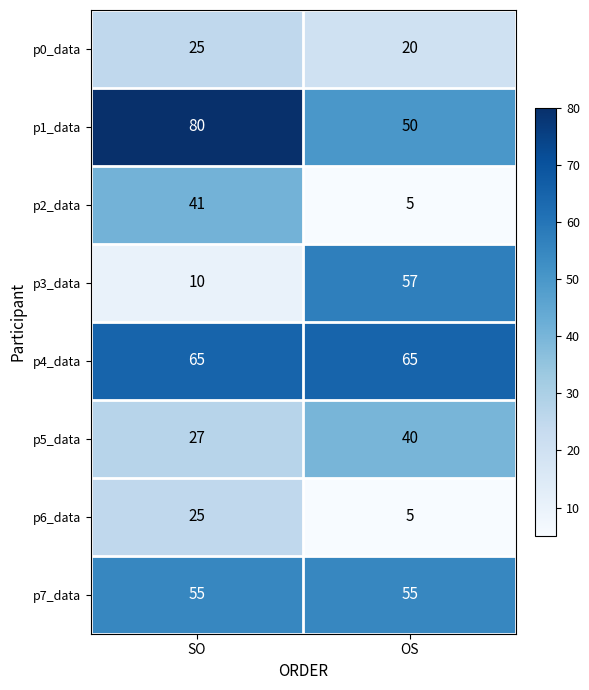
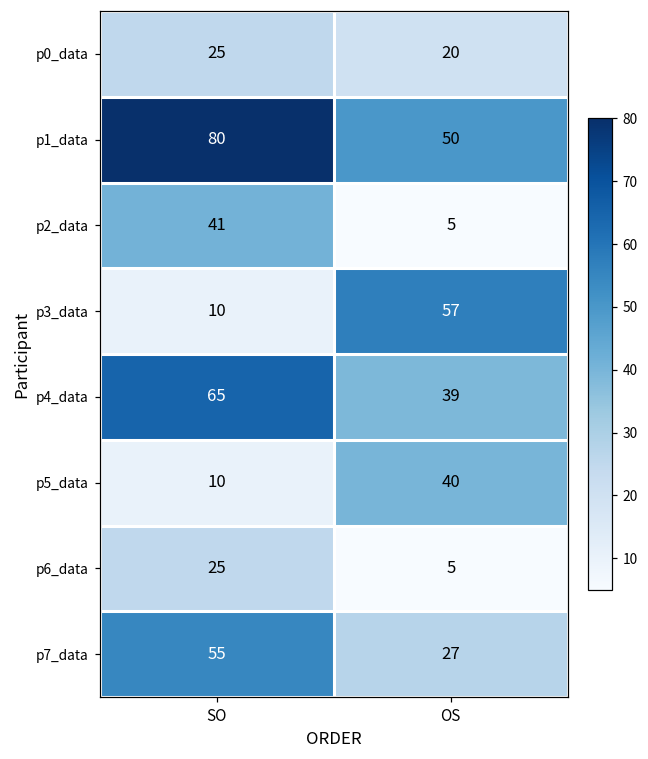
  {
    "p0_data": {
      "SO": 25,
      "OS": 20
    },
    "p1_data": {
      "SO": 80,
      "OS": 50
    },
    "p2_data": {
      "SO": 41,
      "OS": 5
    },
    "p3_data": {
      "SO": 10,
      "OS": 57
    },
    "p4_data": {
      "SO": 65,
-     "OS": 65
+     "OS": 39
    },
    "p5_data": {
-     "SO": 27,
+     "SO": 10,
      "OS": 40
    },
    "p6_data": {
      "SO": 25,
      "OS": 5
    },
    "p7_data": {
      "SO": 55,
-     "OS": 55
+     "OS": 27
    }
  }
